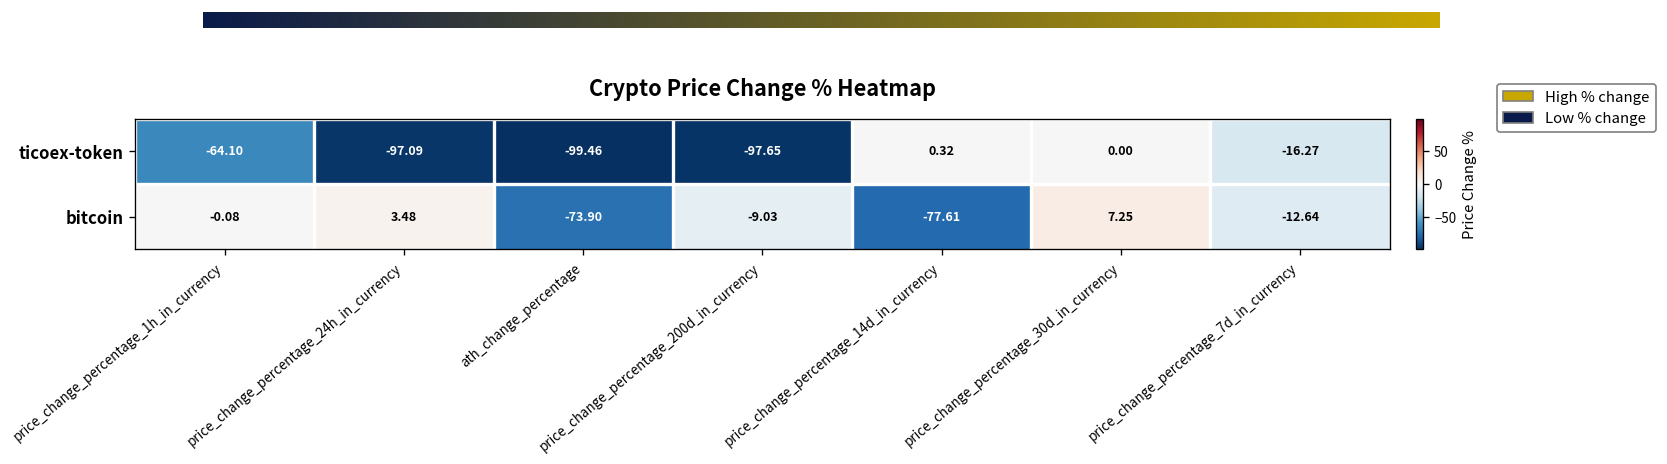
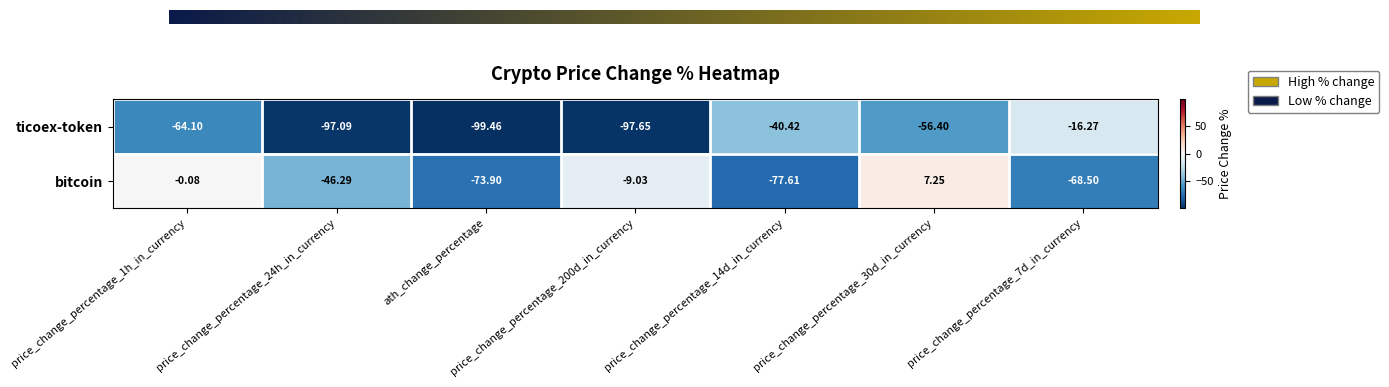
  {
    "ticoex-token": {
      "price_change_percentage_1h_in_currency": -64.10,
      "price_change_percentage_24h_in_currency": -97.09,
      "ath_change_percentage": -99.46,
      "price_change_percentage_200d_in_currency": -97.65,
-     "price_change_percentage_14d_in_currency": 0.32,
-     "price_change_percentage_30d_in_currency": 0.00,
+     "price_change_percentage_14d_in_currency": -40.42,
+     "price_change_percentage_30d_in_currency": -56.40,
      "price_change_percentage_7d_in_currency": -16.27
    },
    "bitcoin": {
      "price_change_percentage_1h_in_currency": -0.08,
-     "price_change_percentage_24h_in_currency": 3.48,
+     "price_change_percentage_24h_in_currency": -46.29,
      "ath_change_percentage": -73.90,
      "price_change_percentage_200d_in_currency": -9.03,
      "price_change_percentage_14d_in_currency": -77.61,
      "price_change_percentage_30d_in_currency": 7.25,
-     "price_change_percentage_7d_in_currency": -12.64
+     "price_change_percentage_7d_in_currency": -68.50
    }
  }
